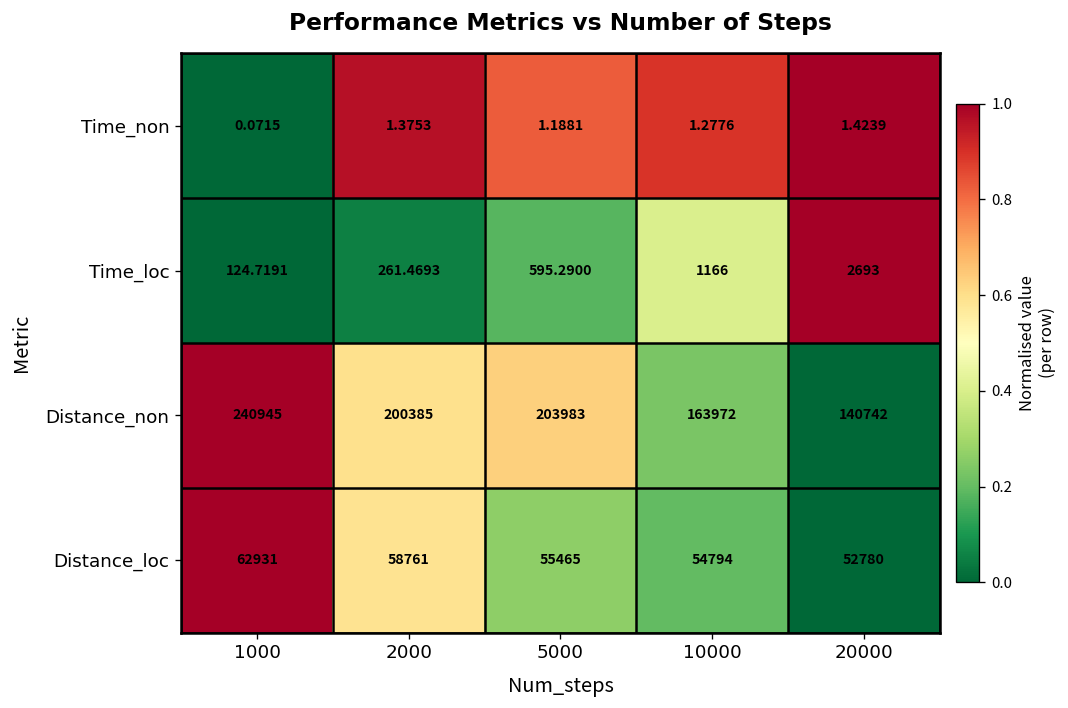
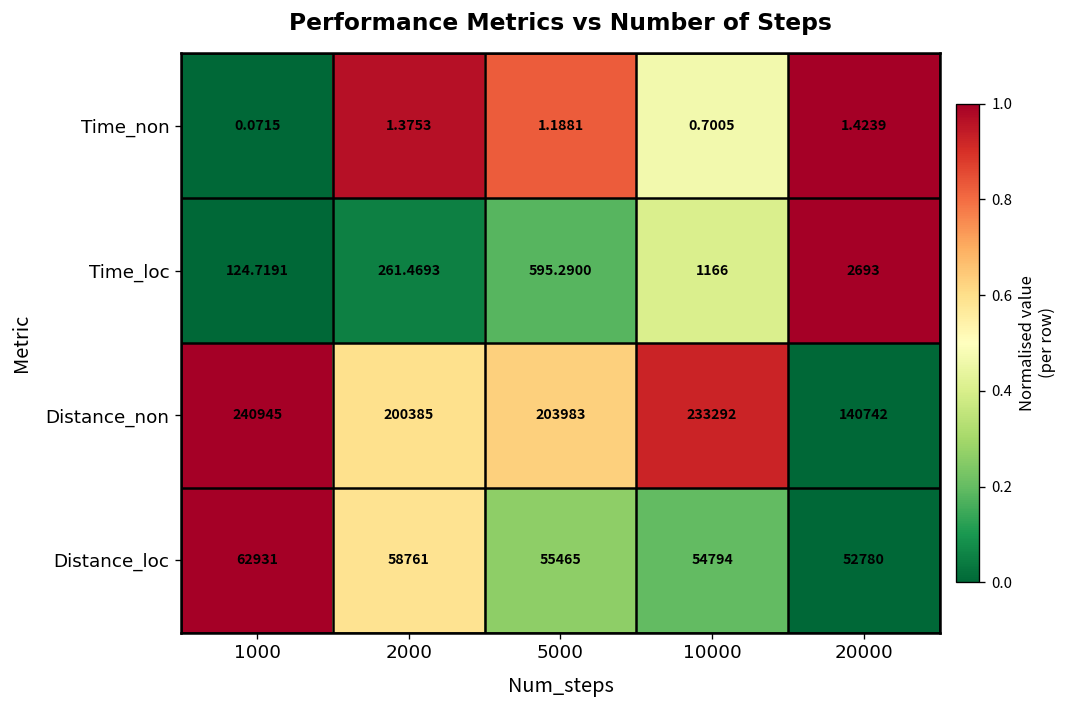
  {
    "Time_non": {
      "1000": 0.0715,
      "2000": 1.3753,
      "5000": 1.1881,
-     "10000": 1.2776,
+     "10000": 0.7005,
      "20000": 1.4239
    },
    "Time_loc": {
      "1000": 124.7191,
      "2000": 261.4693,
      "5000": 595.2900,
      "10000": 1166,
      "20000": 2693
    },
    "Distance_non": {
      "1000": 240945,
      "2000": 200385,
      "5000": 203983,
-     "10000": 163972,
+     "10000": 233292,
      "20000": 140742
    },
    "Distance_loc": {
      "1000": 62931,
      "2000": 58761,
      "5000": 55465,
      "10000": 54794,
      "20000": 52780
    }
  }
